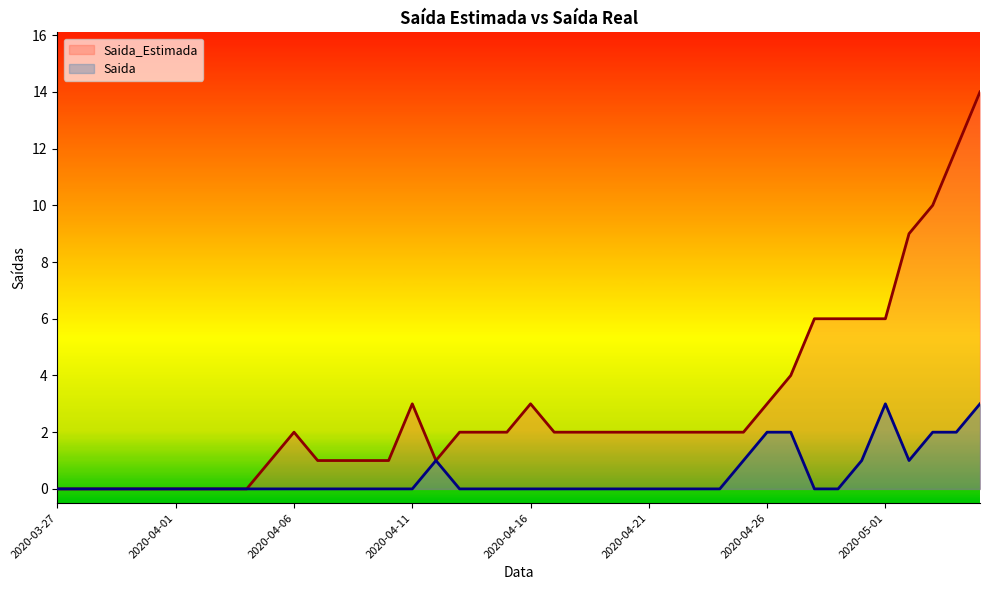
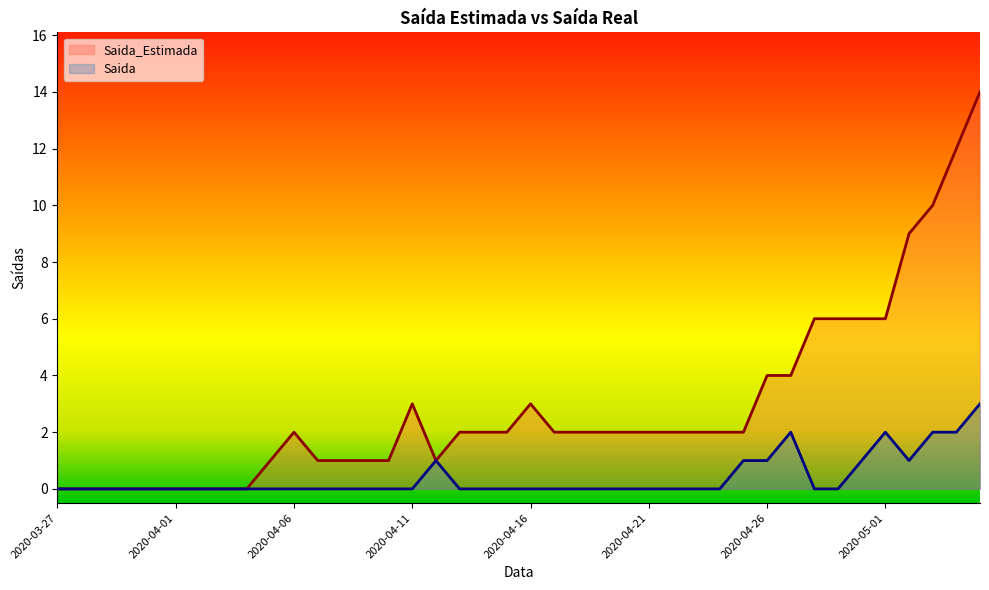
  {
    "Saida_Estimada": {
      "2020-04-06": 2,
      "2020-04-11": 3,
      "2020-04-16": 3,
      "2020-04-21": 2,
-     "2020-04-26": 3,
+     "2020-04-26": 4,
      "2020-05-01": 6
    },
    "Saida": {
      "2020-04-06": 0,
      "2020-04-11": 0,
      "2020-04-16": 0,
      "2020-04-21": 0,
-     "2020-04-26": 2,
-     "2020-05-01": 3
+     "2020-04-26": 1,
+     "2020-05-01": 2
    }
  }
